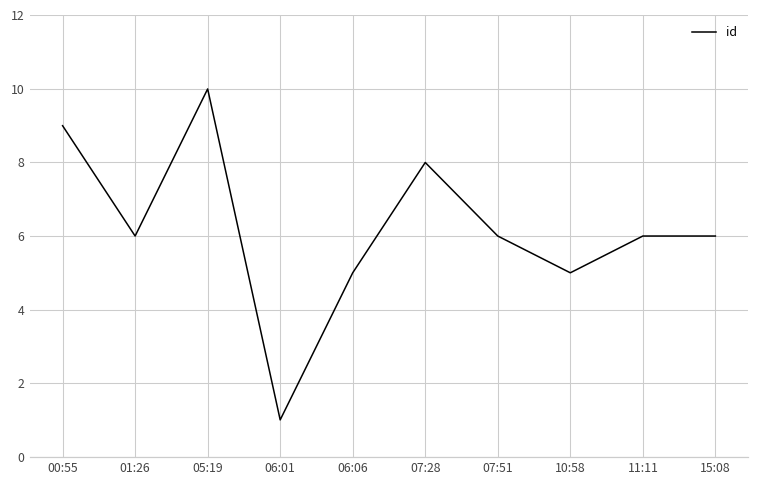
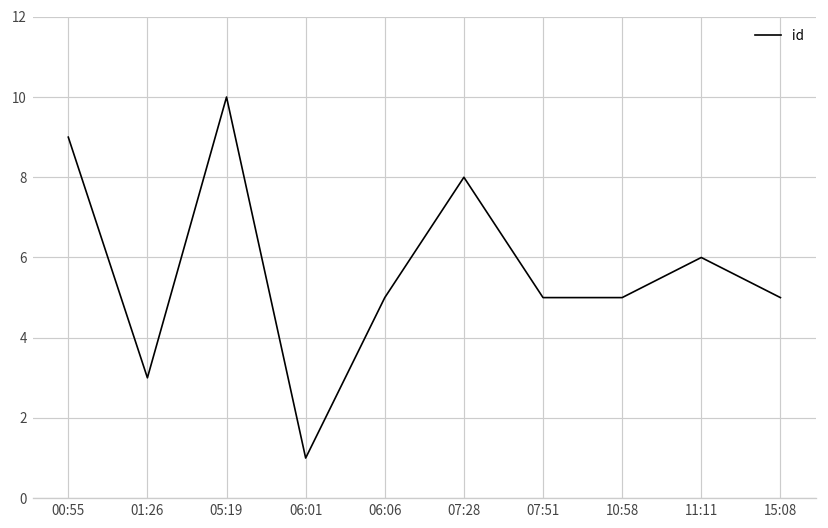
  {
    "00:55": 9,
-   "01:26": 6,
+   "01:26": 3,
    "05:19": 10,
    "06:01": 1,
    "06:06": 5,
    "07:28": 8,
-   "07:51": 6,
+   "07:51": 5,
    "10:58": 5,
    "11:11": 6,
-   "15:08": 6
+   "15:08": 5
  }
